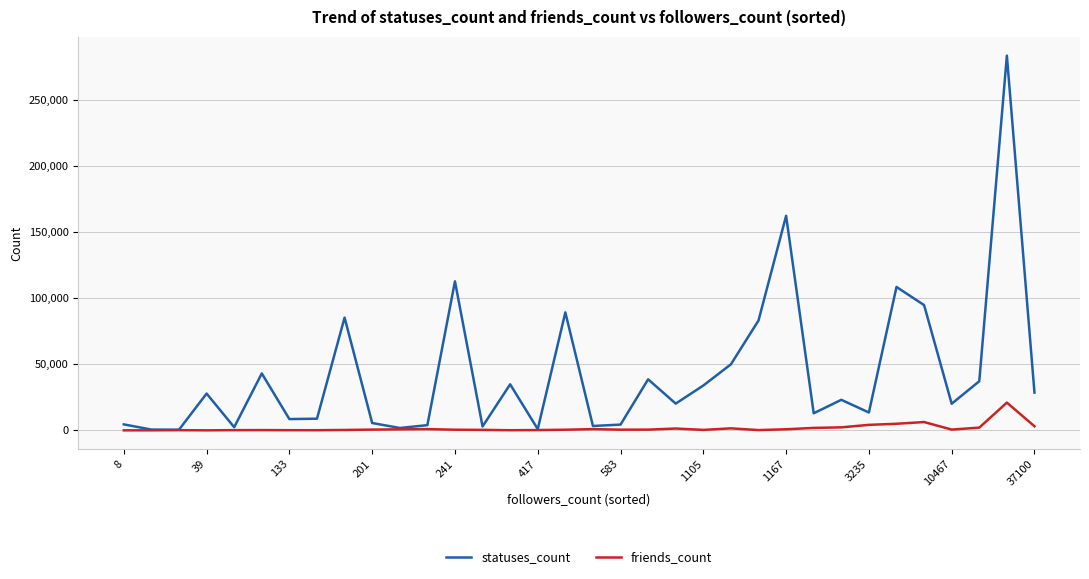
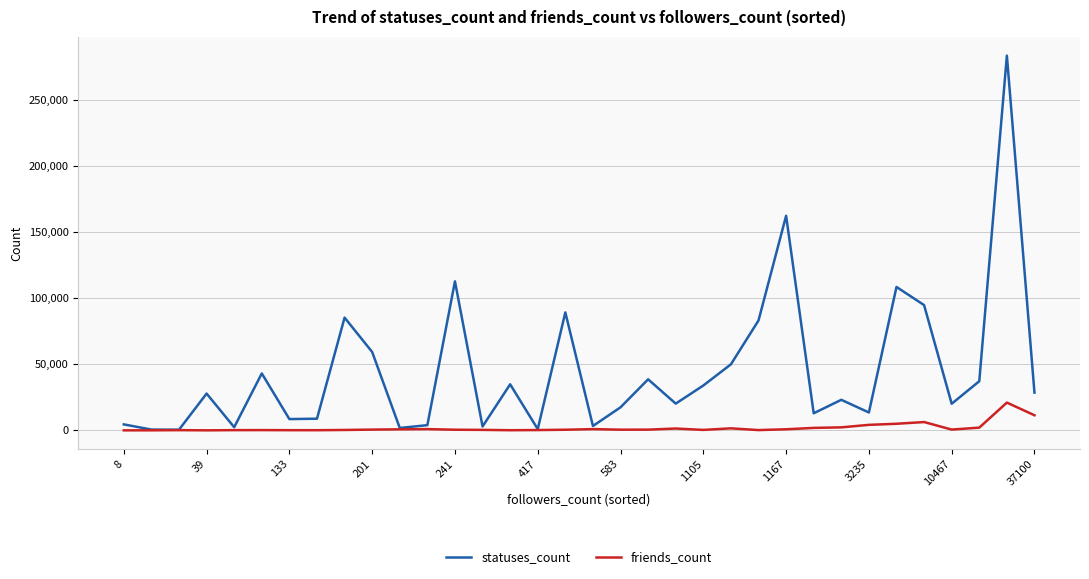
  {
    "statuses_count": {
      "39": "28,000",
      "133": "9,000",
-     "201": "6,000",
+     "201": "59,000",
      "241": "113,000",
-     "583": "4,000",
+     "583": "17,000",
      "1105": "34,000",
      "1167": "163,000",
      "3235": "14,000",
      "10467": "20,000",
      "37100": "29,000"
    },
    "friends_count": {
      "39": "0",
      "133": "0",
      "201": "1,000",
      "241": "0",
      "583": "0",
      "1105": "0",
      "1167": "1,000",
      "3235": "4,000",
      "10467": "1,000",
-     "37100": "3,000"
+     "37100": "11,000"
    }
  }
